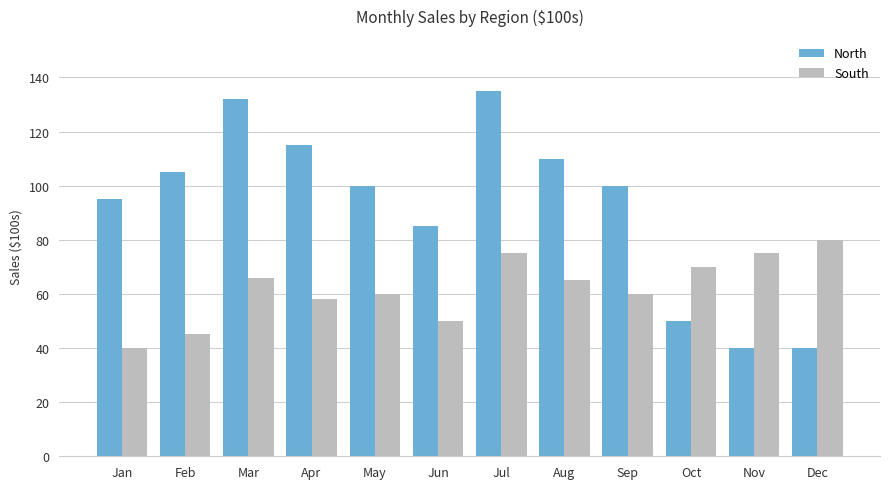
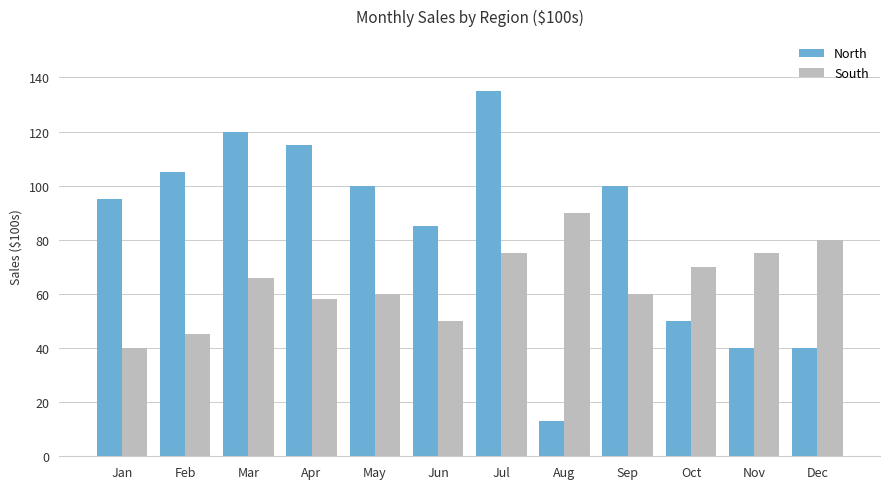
  {
    "North": {
      "Jan": 95,
      "Feb": 105,
-     "Mar": 132,
+     "Mar": 120,
      "Apr": 115,
      "May": 100,
      "Jun": 85,
      "Jul": 135,
-     "Aug": 110,
+     "Aug": 13,
      "Sep": 100,
      "Oct": 50,
      "Nov": 40,
      "Dec": 40
    },
    "South": {
      "Jan": 40,
      "Feb": 45,
      "Mar": 66,
      "Apr": 58,
      "May": 60,
      "Jun": 50,
      "Jul": 75,
-     "Aug": 65,
+     "Aug": 90,
      "Sep": 60,
      "Oct": 70,
      "Nov": 75,
      "Dec": 80
    }
  }
